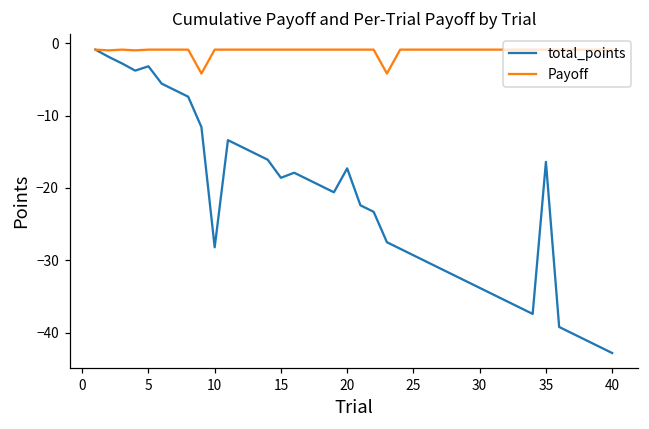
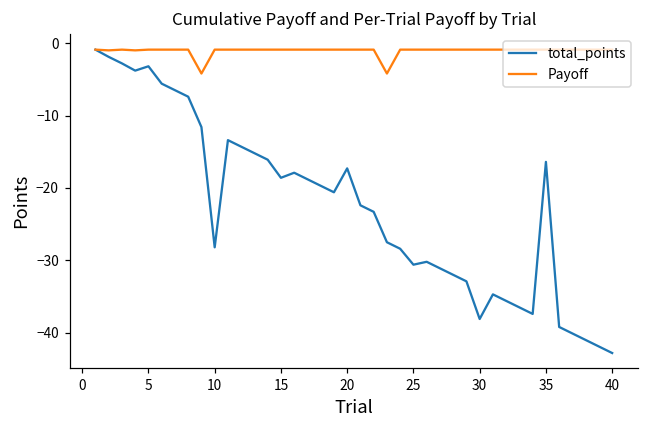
  {
    "total_points": {
      "5": -3,
      "10": -28,
      "15": -19,
      "20": -17,
-     "25": -29,
-     "30": -34,
+     "25": -31,
+     "30": -38,
      "35": -16,
      "40": -43
    },
    "Payoff": {
      "5": -1,
      "10": -1,
      "15": -1,
      "20": -1,
      "25": -1,
      "30": -1
    }
  }
